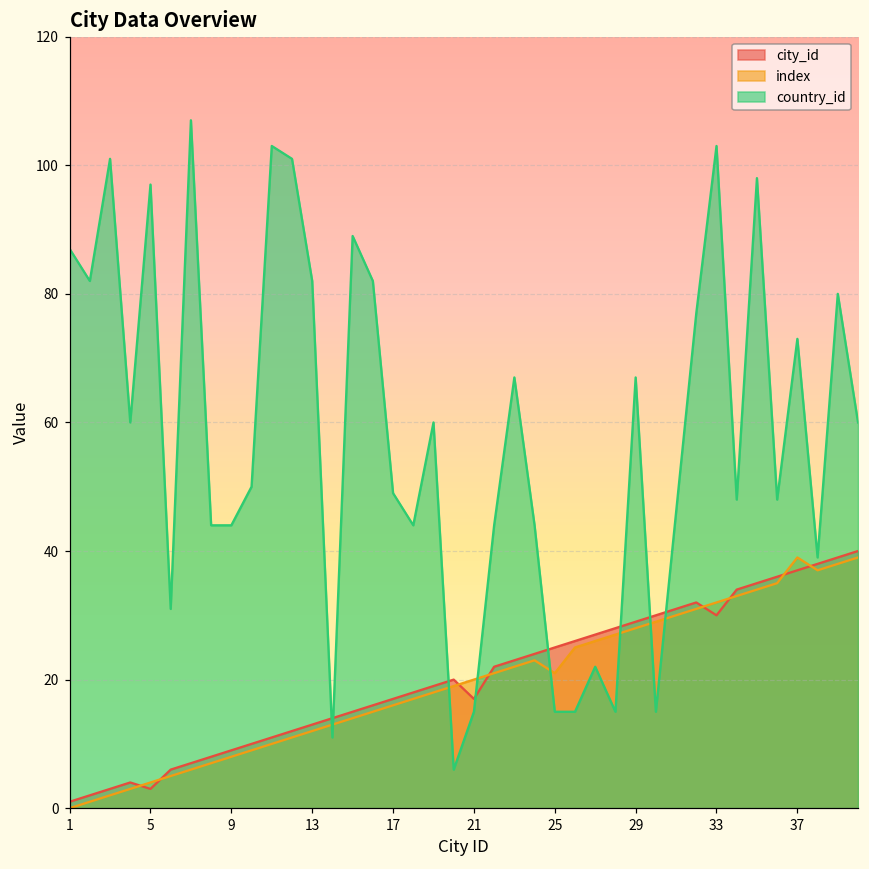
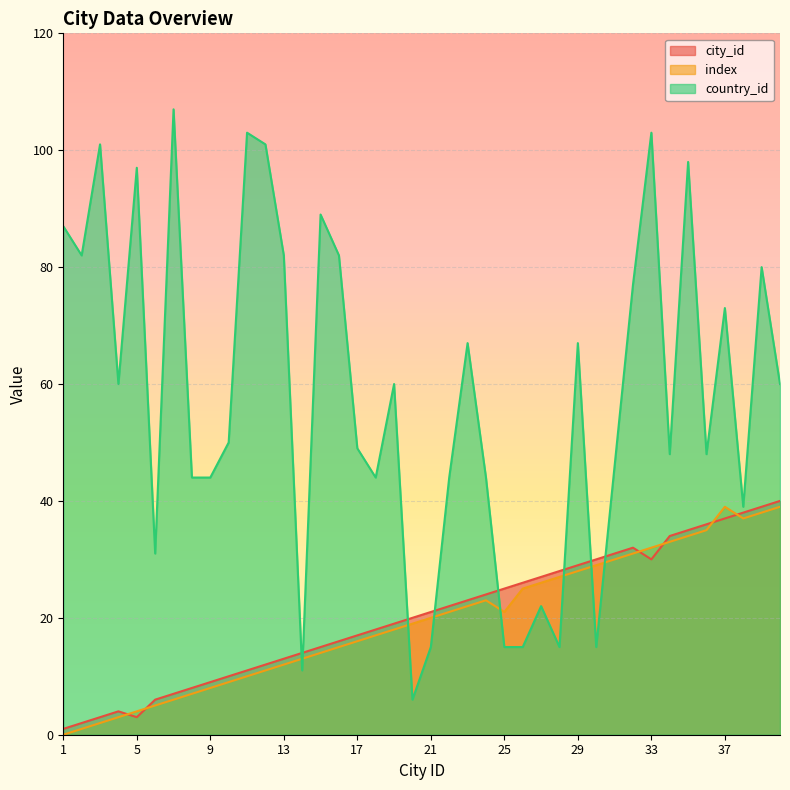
  {
    "city_id": {
      "1": 1,
      "5": 3,
      "9": 9,
      "13": 13,
      "17": 17,
-     "21": 17,
+     "21": 21,
      "25": 25,
      "29": 29,
      "33": 30,
      "37": 37
    },
    "index": {
      "1": 0,
      "5": 4,
      "9": 8,
      "13": 12,
      "17": 16,
      "21": 20,
      "25": 21,
      "29": 28,
      "33": 32,
      "37": 39
    },
    "country_id": {
      "1": 87,
      "5": 97,
      "9": 44,
      "13": 82,
      "17": 49,
      "21": 15,
      "25": 15,
      "29": 67,
      "33": 103,
      "37": 73
    }
  }
